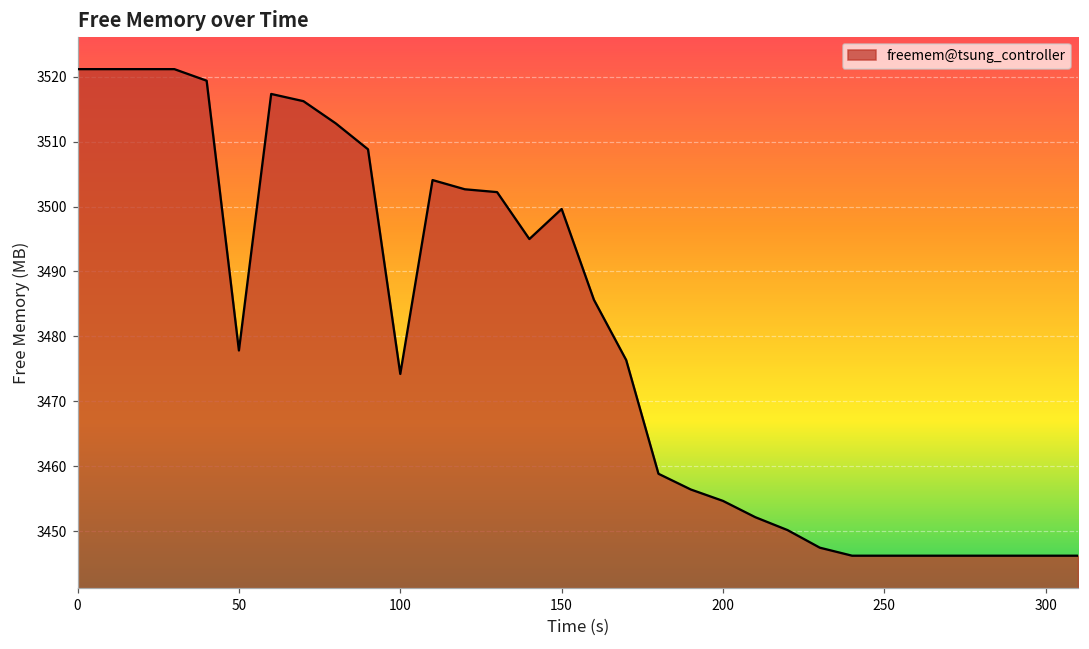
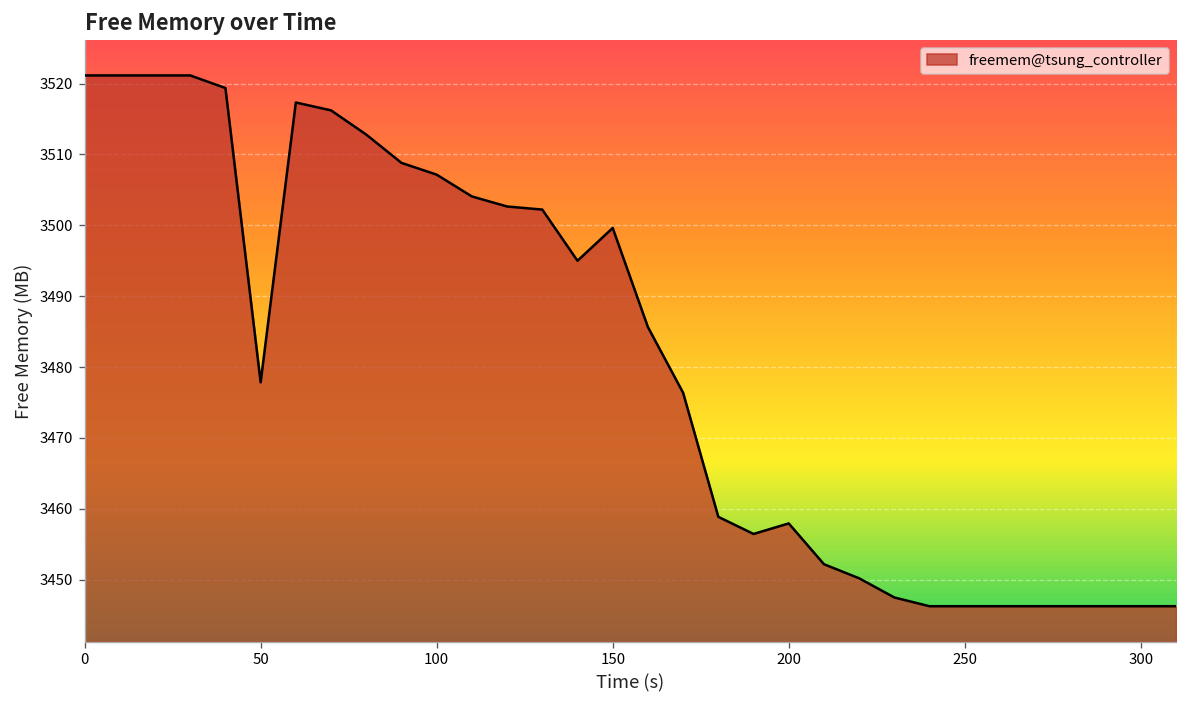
  {
    "0": 3521,
    "50": 3478,
-   "100": 3474,
+   "100": 3507,
    "150": 3500,
-   "200": 3455,
+   "200": 3458,
    "250": 3446,
    "300": 3446
  }
